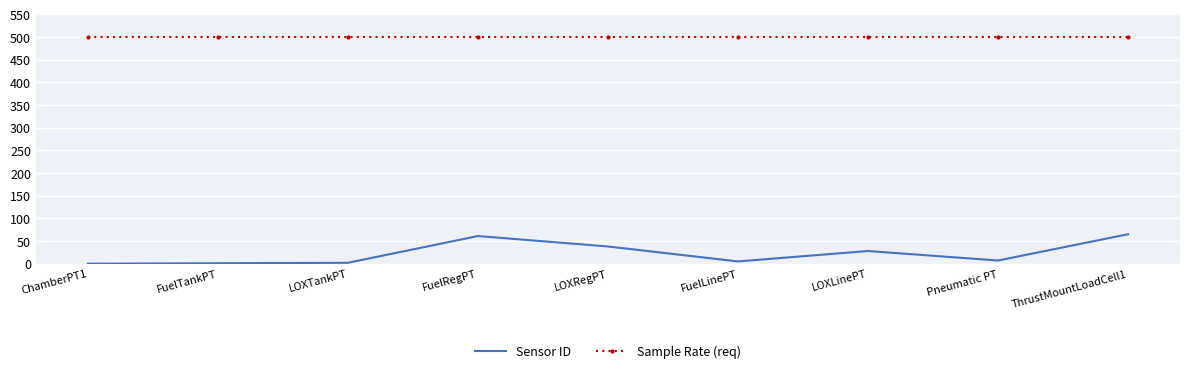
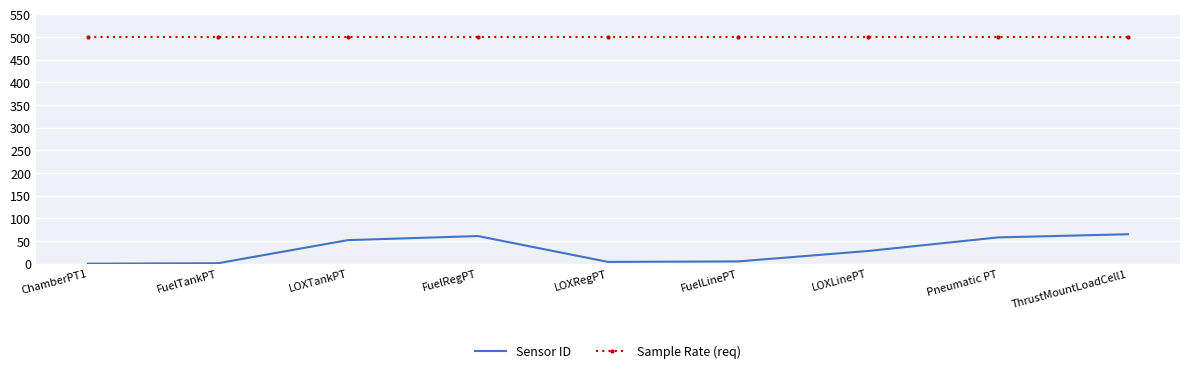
  {
    "Sensor ID": {
      "ChamberPT1": 0,
      "FuelTankPT": 0,
-     "LOXTankPT": 0,
+     "LOXTankPT": 50,
      "FuelRegPT": 60,
-     "LOXRegPT": 40,
+     "LOXRegPT": 0,
      "FuelLinePT": 10,
      "LOXLinePT": 30,
-     "Pneumatic PT": 10,
+     "Pneumatic PT": 60,
      "ThrustMountLoadCell1": 70
    },
    "Sample Rate (req)": {
      "ChamberPT1": 500,
      "FuelTankPT": 500,
      "LOXTankPT": 500,
      "FuelRegPT": 500,
      "LOXRegPT": 500,
      "FuelLinePT": 500,
      "LOXLinePT": 500,
      "Pneumatic PT": 500,
      "ThrustMountLoadCell1": 500
    }
  }
